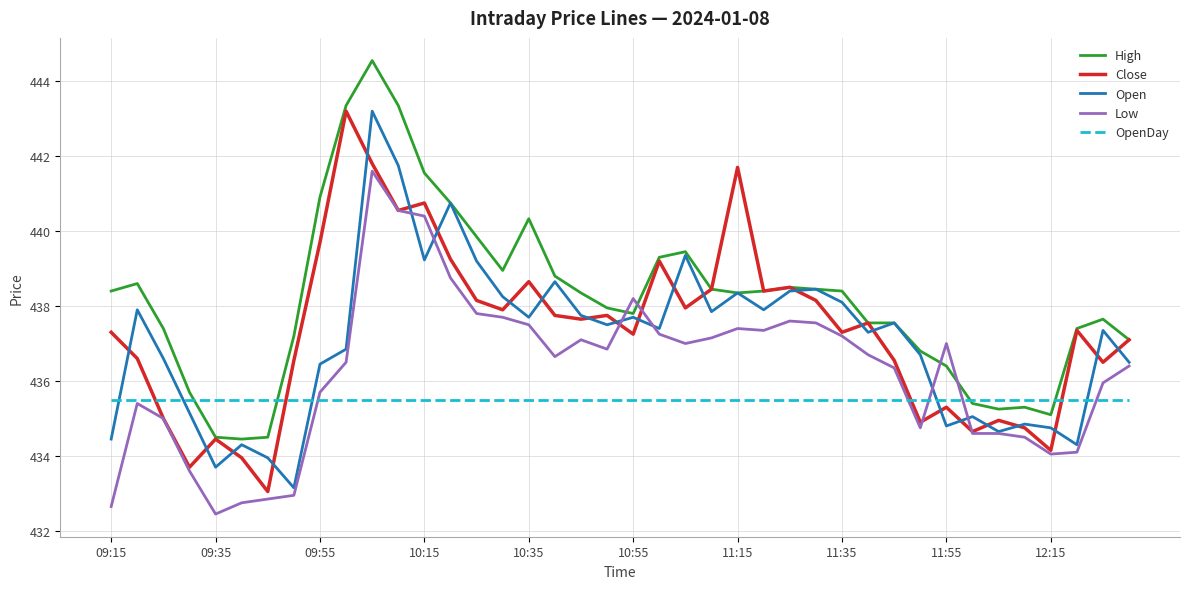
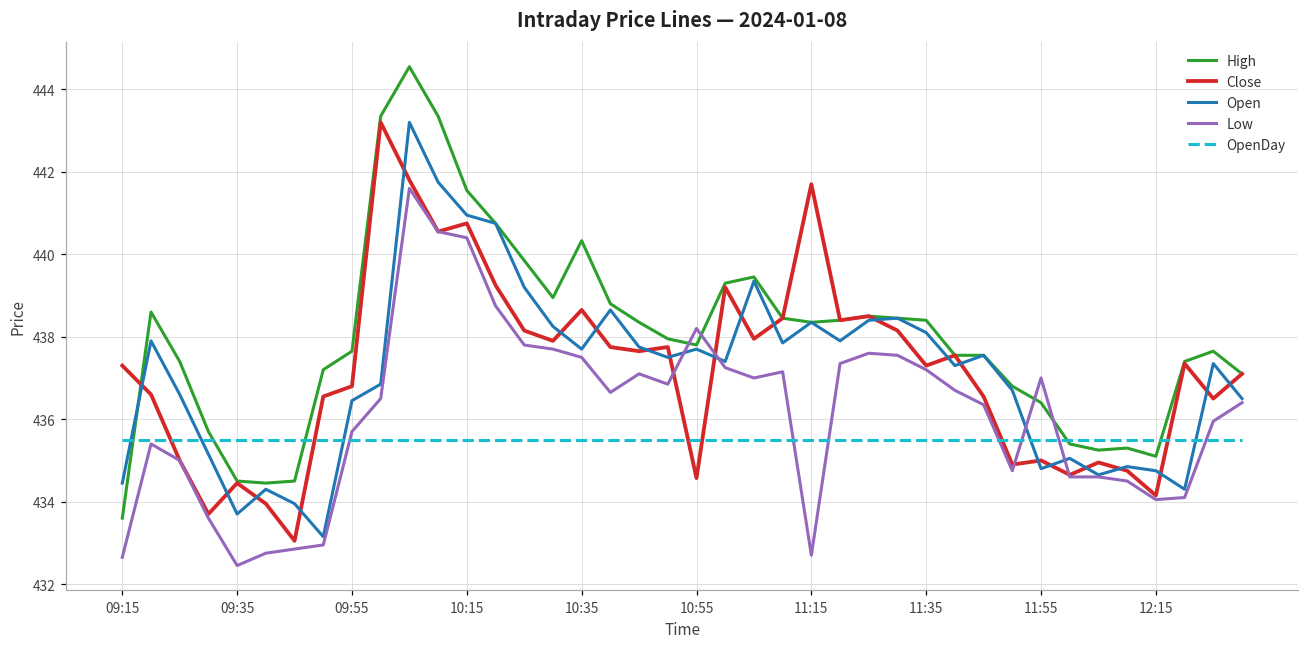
  {
    "High": {
-     "09:15": 438.4,
-     "09:55": 440.9,
+     "09:15": 433.6,
+     "09:55": 437.7,
      "10:15": 441.6,
      "10:35": 440.3,
      "10:55": 437.8,
      "11:35": 438.4,
      "11:55": 436.4,
      "12:15": 435.1
    },
    "Close": {
      "09:15": 437.3,
-     "09:55": 439.7,
+     "09:55": 436.8,
      "10:15": 440.8,
      "10:35": 438.7,
-     "10:55": 437.3,
+     "10:55": 434.6,
      "11:15": 441.7,
      "11:35": 437.3,
-     "11:55": 435.3,
+     "11:55": 435.0,
      "12:15": 434.2
    },
    "Open": {
      "09:15": 434.5,
      "09:35": 433.7,
      "09:55": 436.5,
-     "10:15": 439.2,
+     "10:15": 441.0,
      "10:35": 437.7,
      "10:55": 437.7,
      "11:35": 438.1,
      "11:55": 434.8,
      "12:15": 434.8
    },
    "Low": {
      "09:15": 432.7,
      "09:35": 432.5,
      "09:55": 435.7,
      "10:15": 440.4,
      "10:35": 437.5,
      "10:55": 438.2,
-     "11:15": 437.4,
+     "11:15": 432.7,
      "11:35": 437.2,
      "11:55": 437.0,
      "12:15": 434.1
    },
    "OpenDay": {
      "09:15": 435.5,
      "09:35": 435.5,
      "09:55": 435.5,
      "10:15": 435.5,
      "10:35": 435.5,
      "10:55": 435.5,
      "11:15": 435.5,
      "11:35": 435.5,
      "11:55": 435.5,
      "12:15": 435.5
    }
  }
